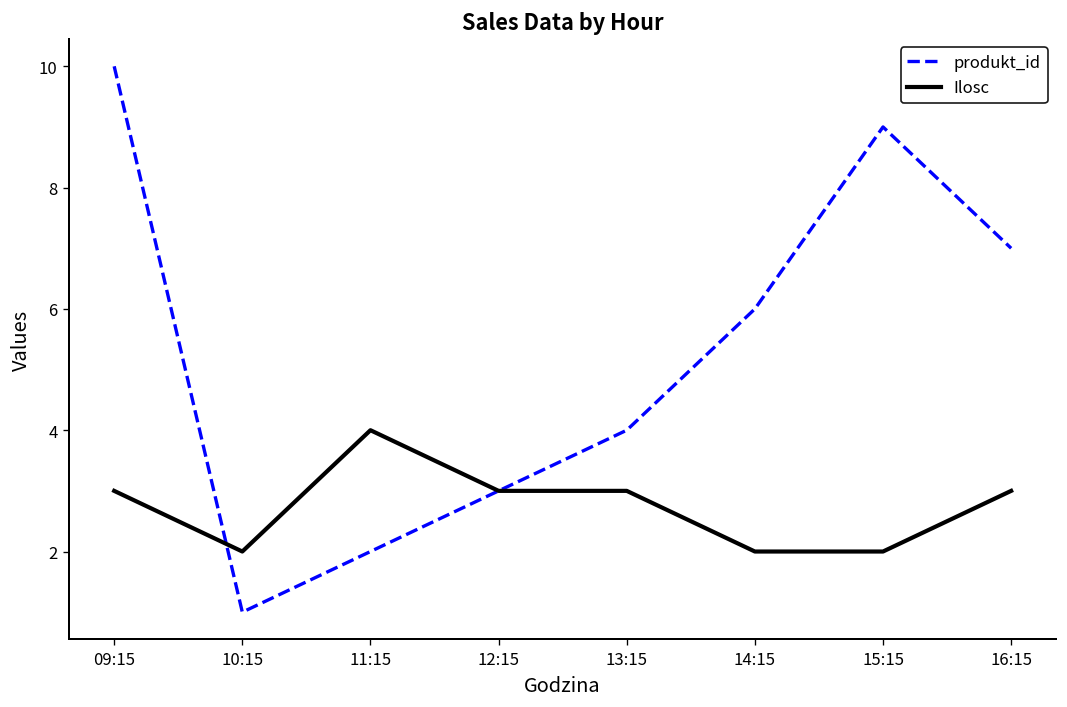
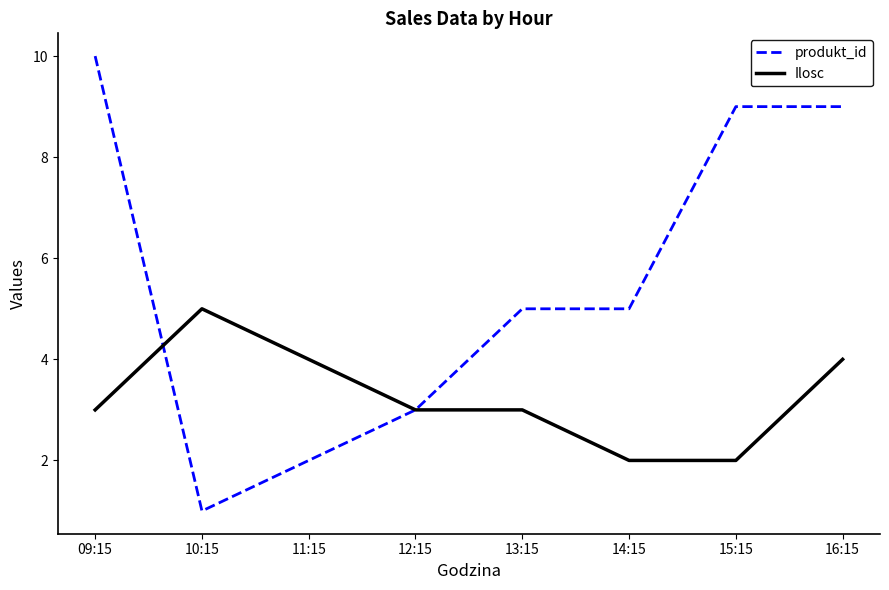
  {
    "produkt_id": {
      "09:15": 10,
      "10:15": 1,
      "11:15": 2,
-     "13:15": 4,
-     "14:15": 6,
+     "13:15": 5,
+     "14:15": 5,
      "15:15": 9,
-     "16:15": 7
+     "16:15": 9
    },
    "Ilosc": {
      "09:15": 3,
-     "10:15": 2,
+     "10:15": 5,
      "11:15": 4,
      "13:15": 3,
      "14:15": 2,
      "15:15": 2,
-     "16:15": 3
+     "16:15": 4
    }
  }
